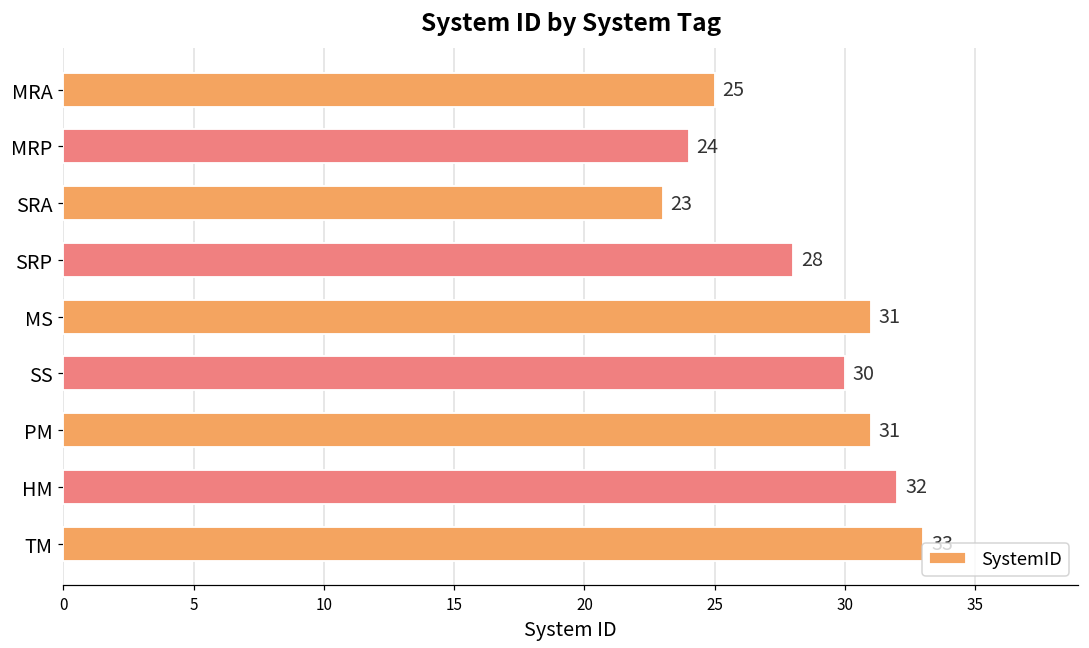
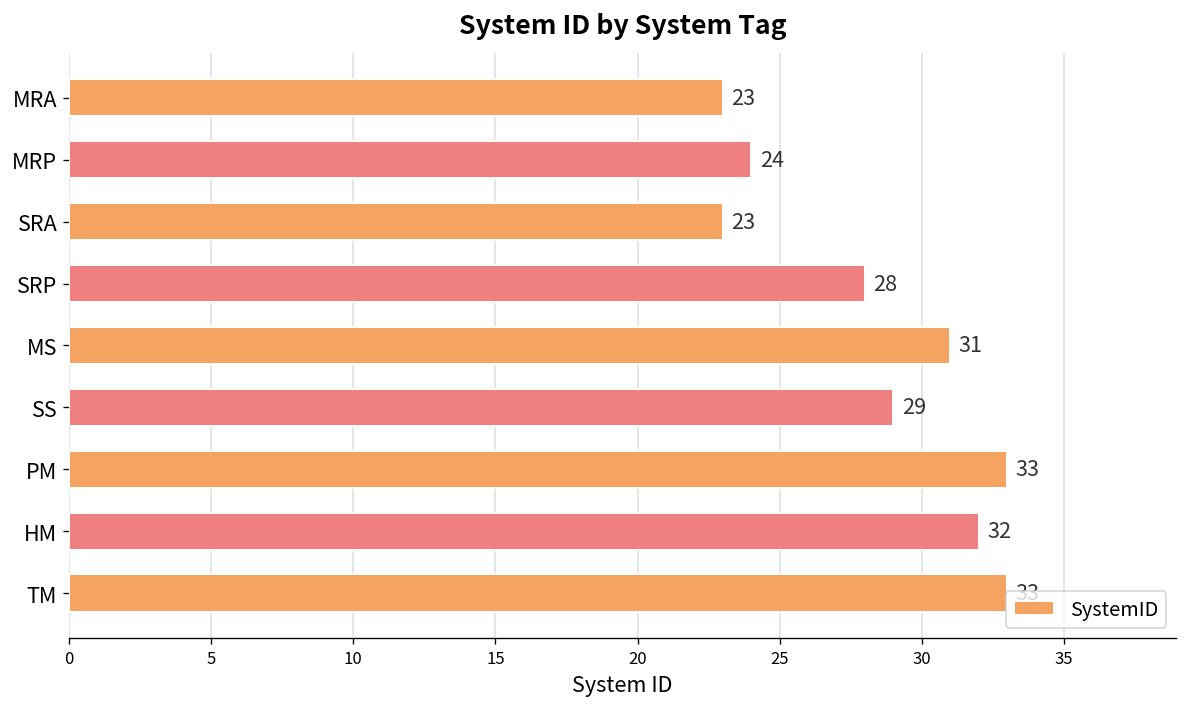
  {
-   "MRA": 25,
+   "MRA": 23,
    "MRP": 24,
    "SRA": 23,
    "SRP": 28,
    "MS": 31,
-   "SS": 30,
-   "PM": 31,
+   "SS": 29,
+   "PM": 33,
    "HM": 32
  }
